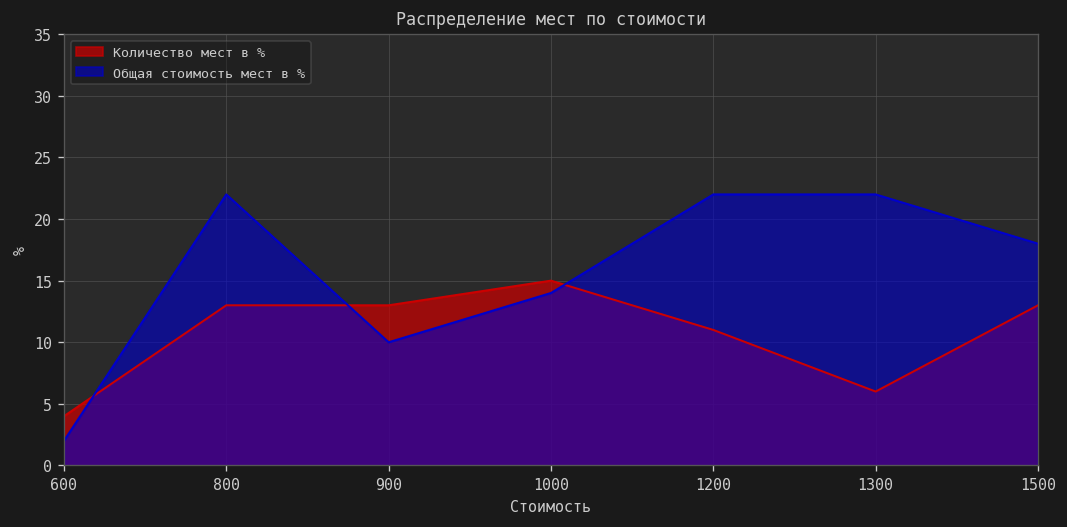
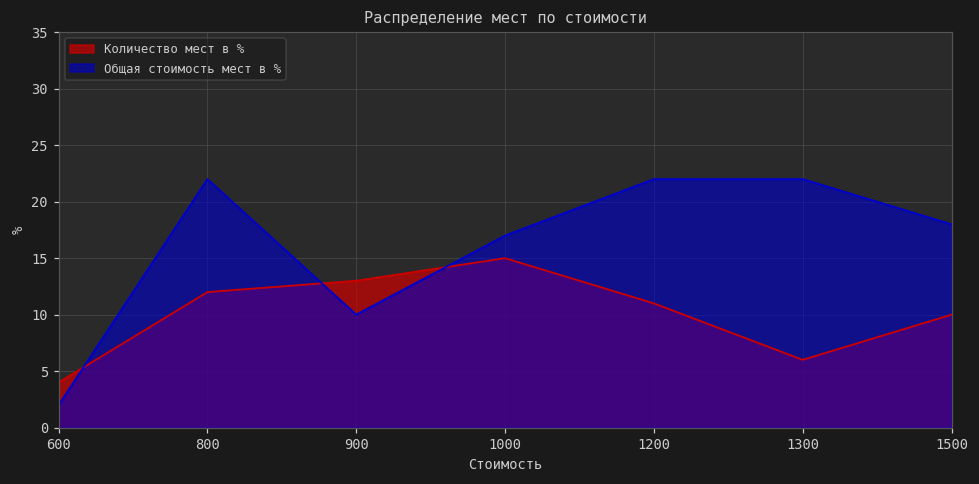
  {
    "Количество мест в %": {
      "600": 4,
-     "800": 13,
+     "800": 12,
      "900": 13,
      "1000": 15,
      "1200": 11,
      "1300": 6,
-     "1500": 13
+     "1500": 10
    },
    "Общая стоимость мест в %": {
      "600": 2,
      "800": 22,
      "900": 10,
-     "1000": 14,
+     "1000": 17,
      "1200": 22,
      "1300": 22,
      "1500": 18
    }
  }
